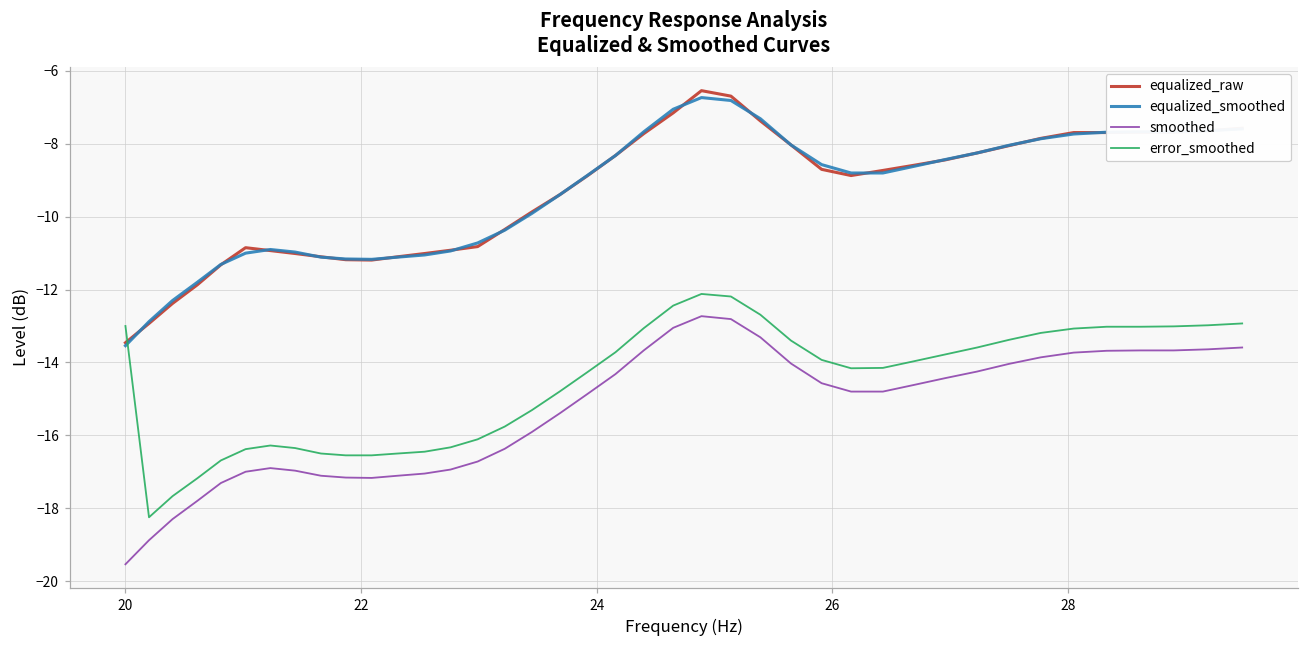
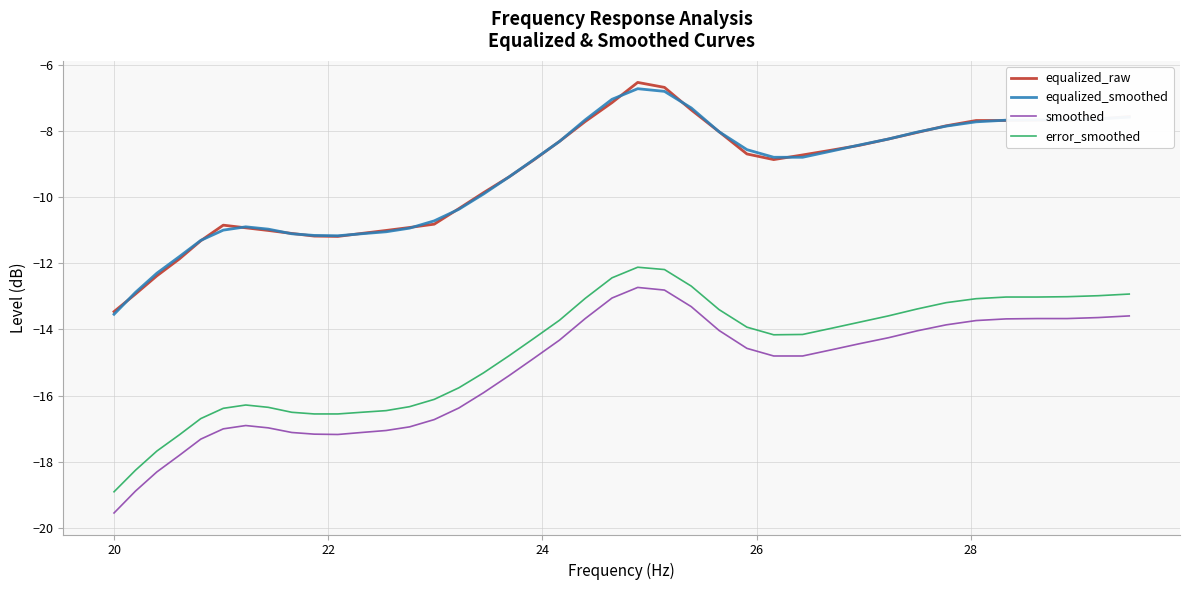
  {
    "equalized_raw": {
      "20": -13.5
    },
    "equalized_smoothed": {
      "20": -13.5
    },
    "smoothed": {
      "20": -19.5
    },
    "error_smoothed": {
-     "20": -13.0
+     "20": -18.9
    }
  }
